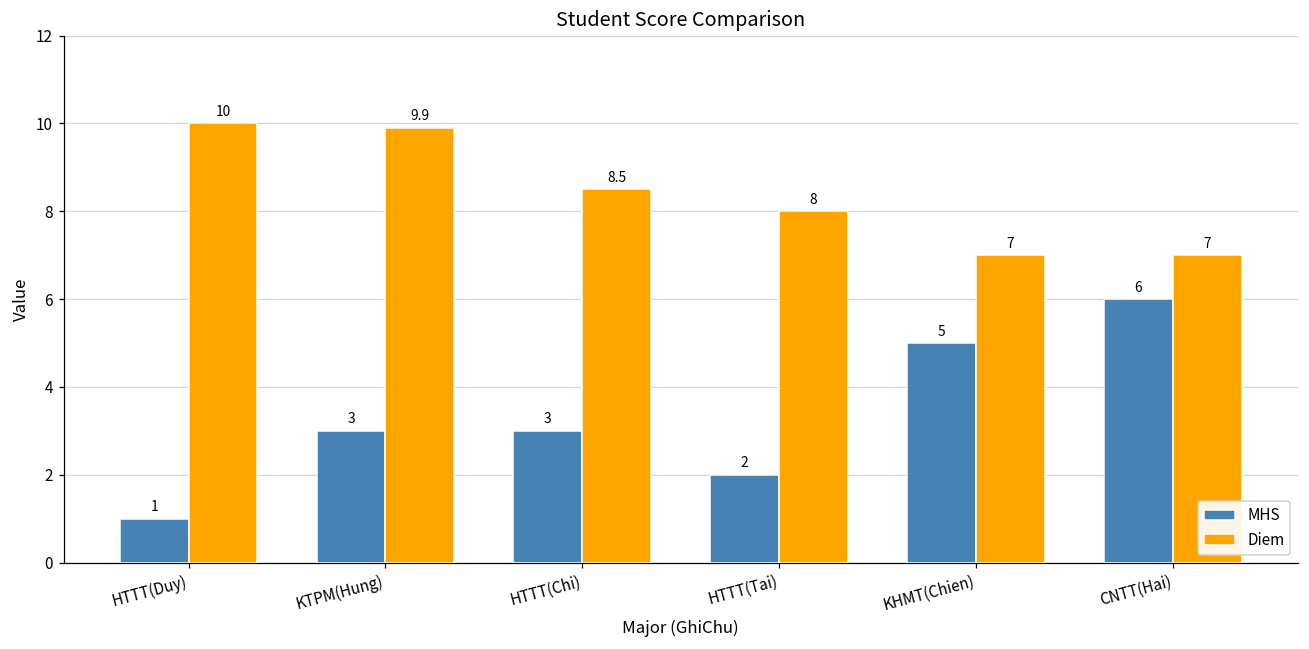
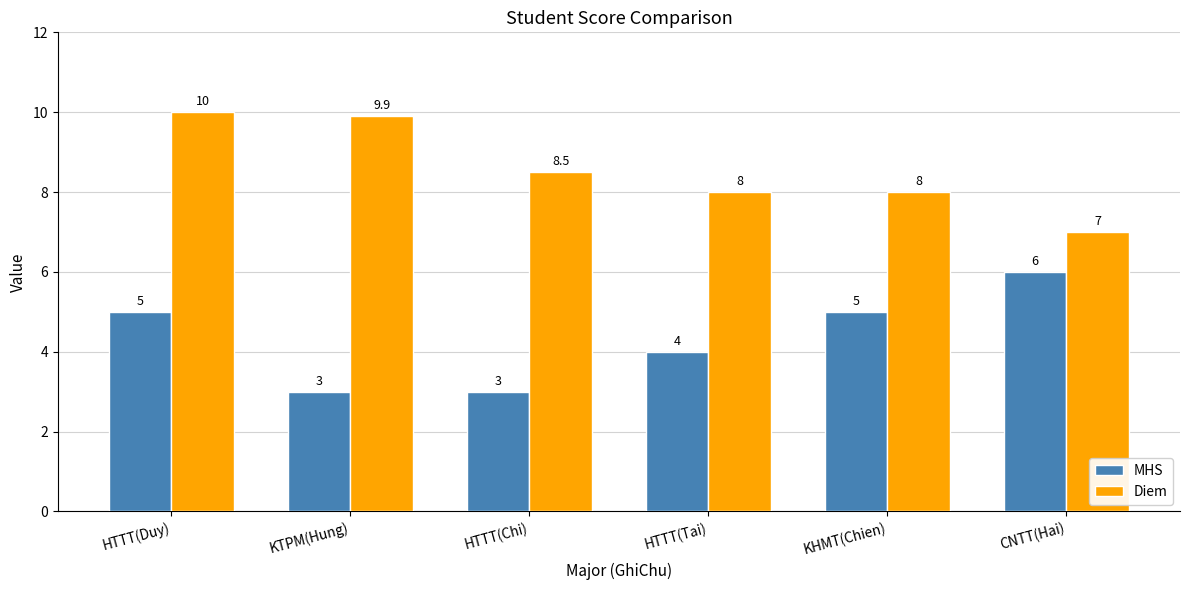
  {
    "MHS": {
-     "HTTT(Duy)": 1,
+     "HTTT(Duy)": 5,
      "KTPM(Hung)": 3,
      "HTTT(Chi)": 3,
-     "HTTT(Tai)": 2,
+     "HTTT(Tai)": 4,
      "KHMT(Chien)": 5,
      "CNTT(Hai)": 6
    },
    "Diem": {
      "HTTT(Duy)": 10,
      "KTPM(Hung)": 9.9,
      "HTTT(Chi)": 8.5,
      "HTTT(Tai)": 8,
-     "KHMT(Chien)": 7,
+     "KHMT(Chien)": 8,
      "CNTT(Hai)": 7
    }
  }
